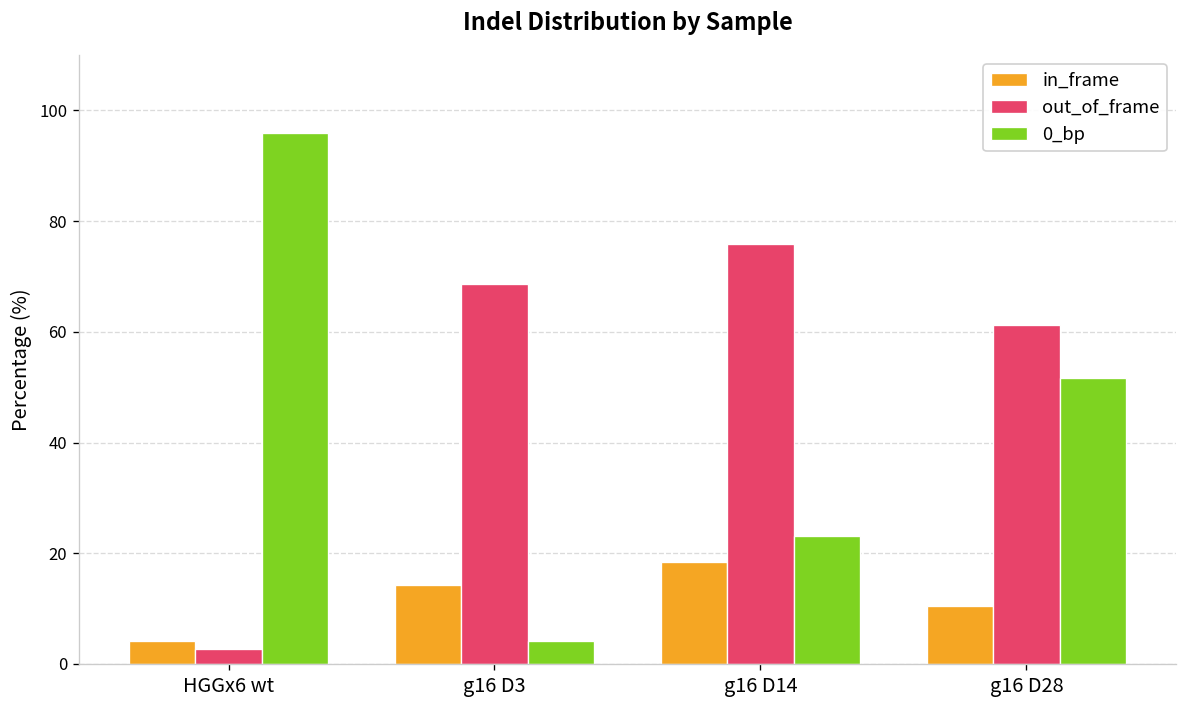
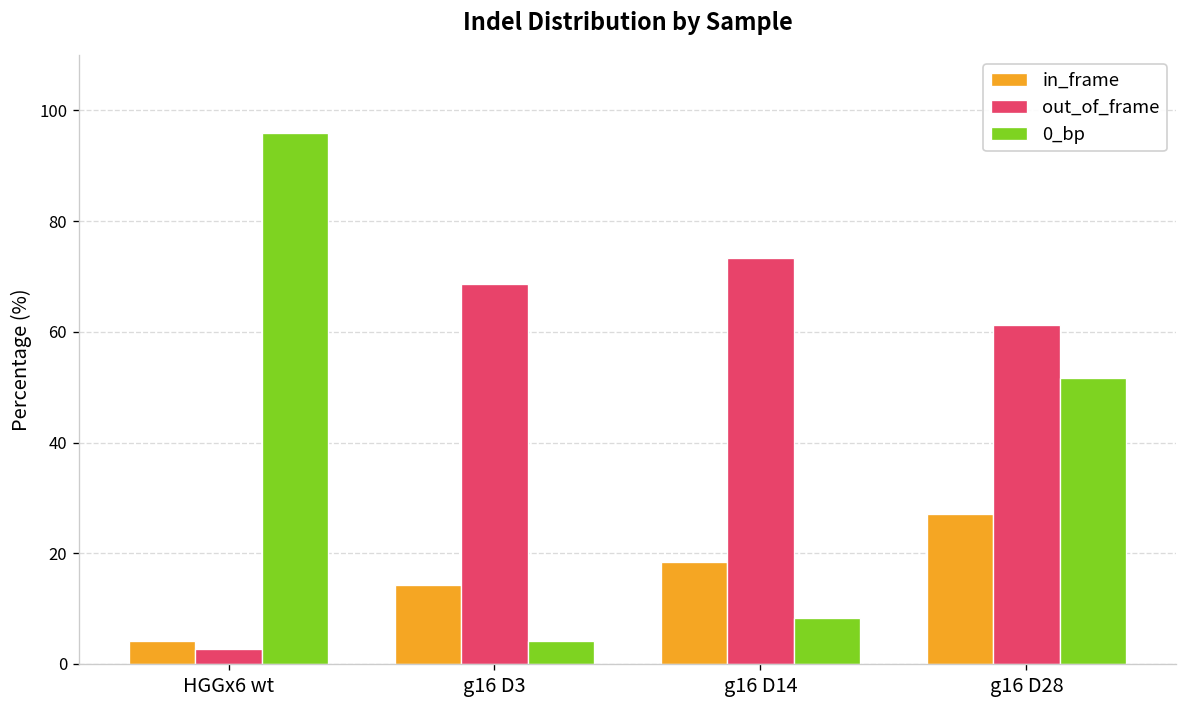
  {
    "in_frame": {
      "HGGx6 wt": 4,
      "g16 D3": 14,
      "g16 D14": 18,
-     "g16 D28": 10
+     "g16 D28": 27
    },
    "out_of_frame": {
      "HGGx6 wt": 3,
      "g16 D3": 69,
-     "g16 D14": 76,
+     "g16 D14": 73,
      "g16 D28": 61
    },
    "0_bp": {
      "HGGx6 wt": 96,
      "g16 D3": 4,
-     "g16 D14": 23,
+     "g16 D14": 8,
      "g16 D28": 52
    }
  }
